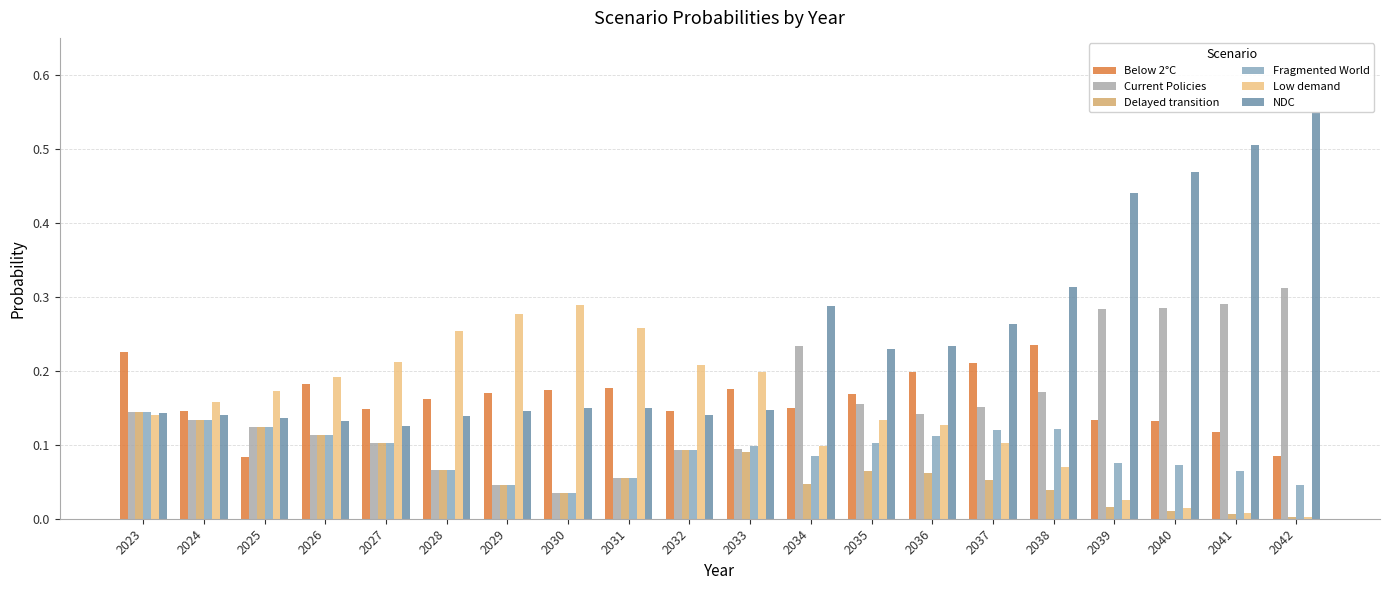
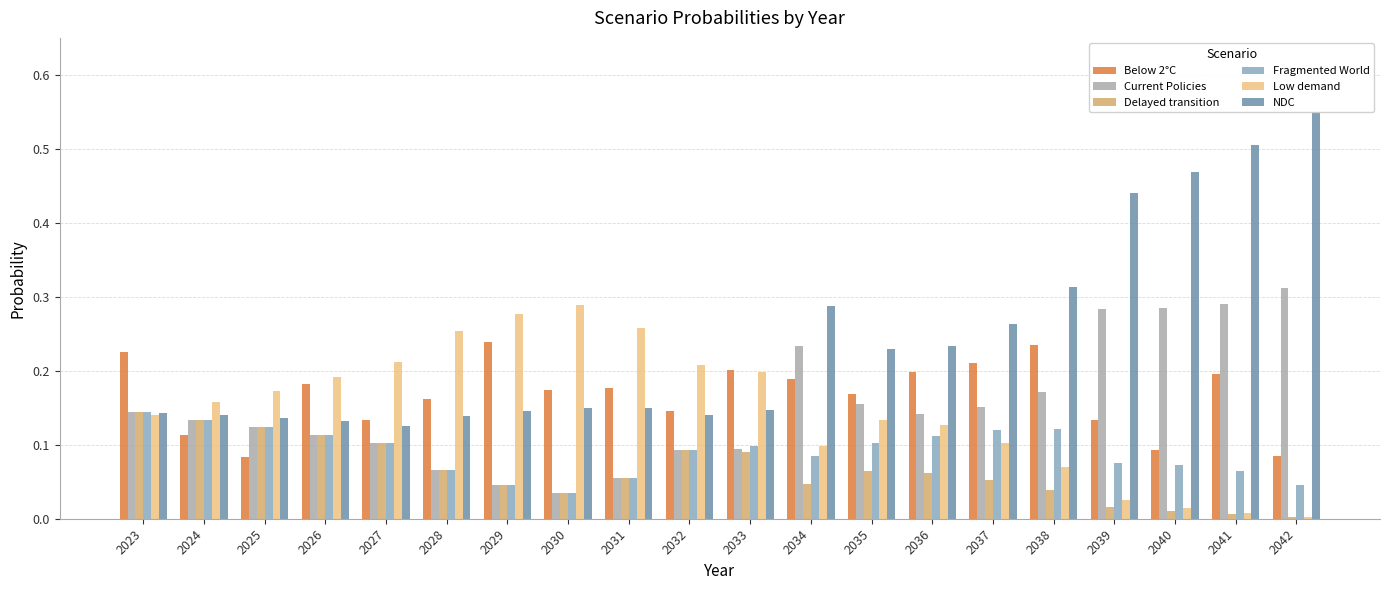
  {
    "Below 2°C": {
      "2023": 0.22,
-     "2024": 0.15,
+     "2024": 0.11,
      "2025": 0.08,
      "2026": 0.18,
-     "2027": 0.15,
+     "2027": 0.13,
      "2028": 0.16,
-     "2029": 0.17,
+     "2029": 0.24,
      "2030": 0.17,
      "2031": 0.18,
      "2032": 0.15,
-     "2033": 0.18,
-     "2034": 0.15,
+     "2033": 0.20,
+     "2034": 0.19,
      "2035": 0.17,
      "2036": 0.20,
      "2037": 0.21,
      "2038": 0.24,
      "2039": 0.13,
-     "2040": 0.13,
-     "2041": 0.12,
+     "2040": 0.09,
+     "2041": 0.20,
      "2042": 0.08
    }
  }
